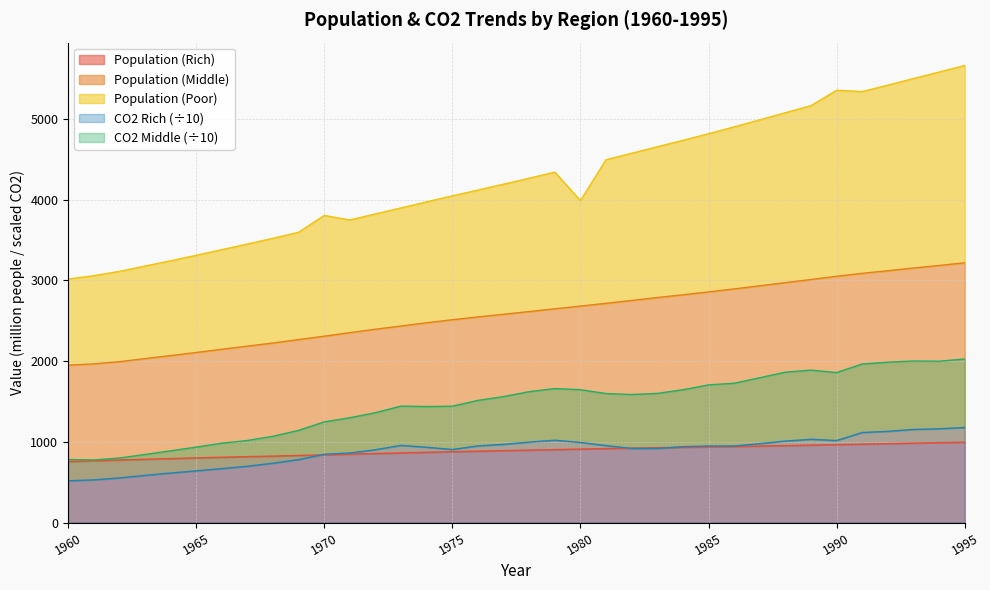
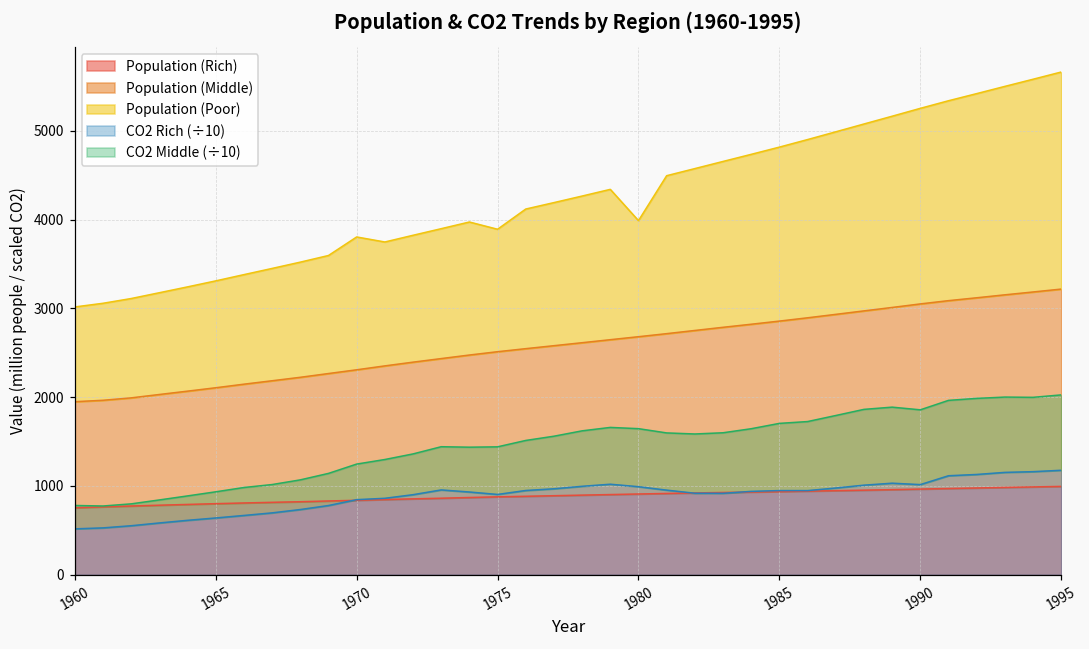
  {
    "Population (Poor)": {
      "1960": 1100,
      "1965": 1200,
      "1970": 1500,
-     "1975": 1500,
+     "1975": 1400,
      "1980": 1300,
      "1985": 2000,
-     "1990": 2300,
+     "1990": 2200,
      "1995": 2400
    }
  }
